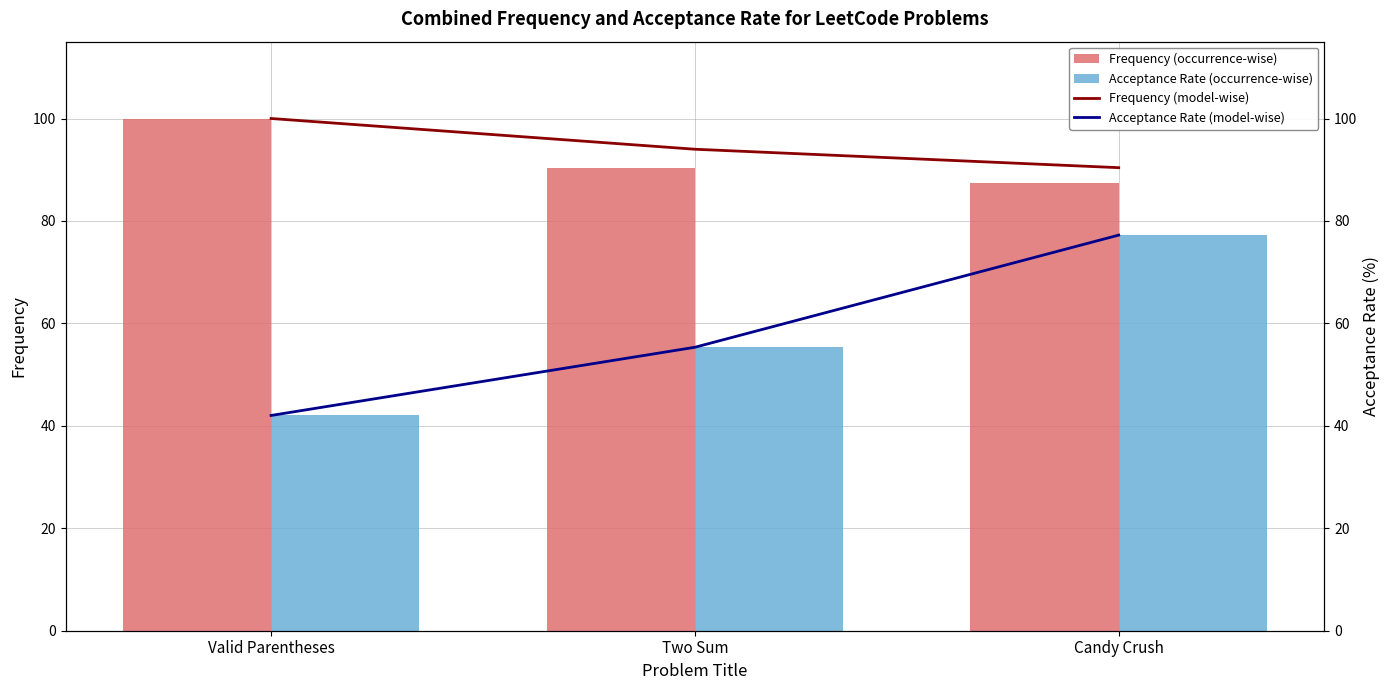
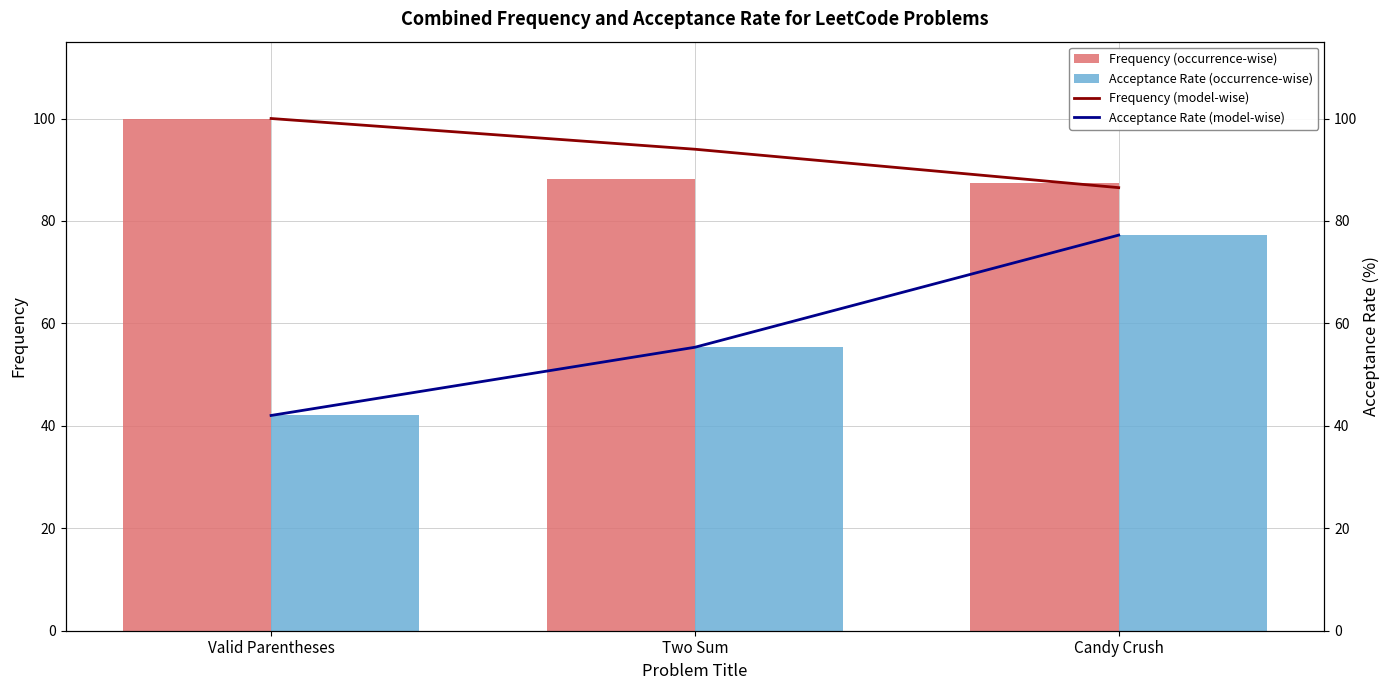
  {
    "Frequency (occurrence-wise)": {
      "Valid Parentheses": 100,
-     "Two Sum": 90,
+     "Two Sum": 88,
      "Candy Crush": 87
    },
    "Acceptance Rate (occurrence-wise)": {
      "Valid Parentheses": 42,
      "Two Sum": 55,
      "Candy Crush": 77
    },
    "Frequency (model-wise)": {
      "Valid Parentheses": 100,
      "Two Sum": 94,
-     "Candy Crush": 90
+     "Candy Crush": 87
    },
    "Acceptance Rate (model-wise)": {
      "Valid Parentheses": 42,
      "Two Sum": 55,
      "Candy Crush": 77
    }
  }
